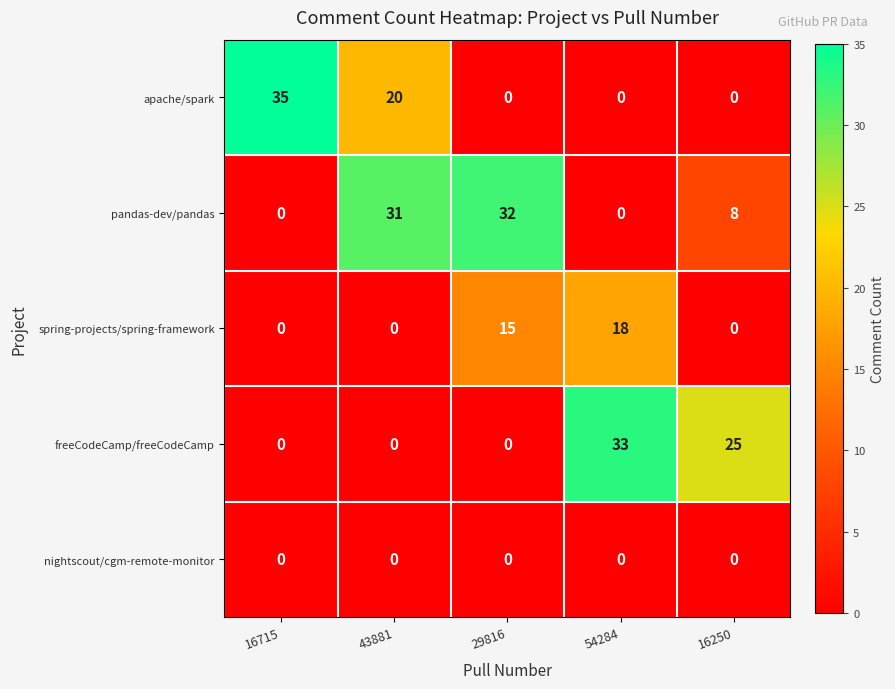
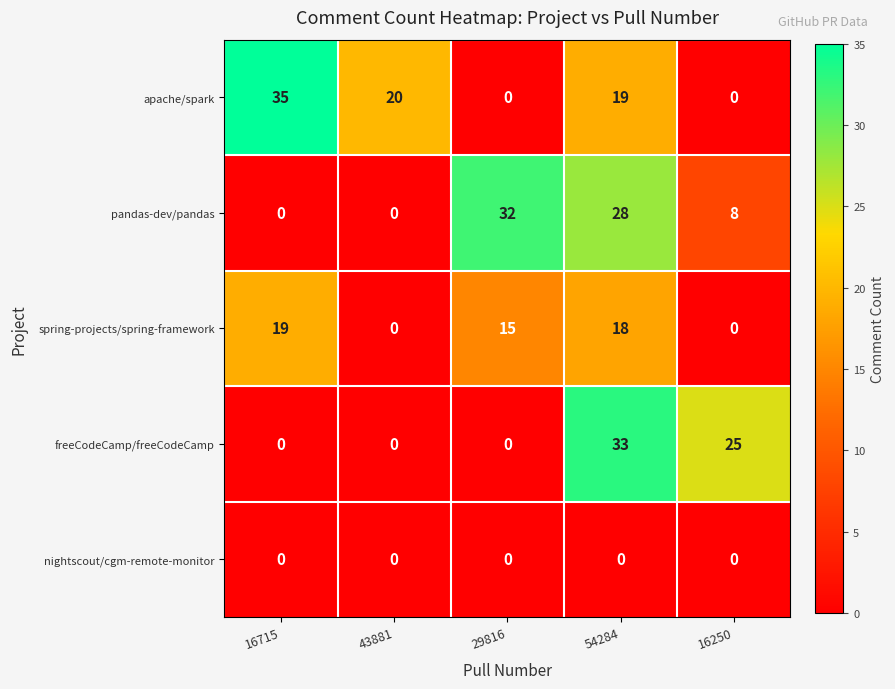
  {
    "apache/spark": {
      "16715": 35,
      "43881": 20,
      "29816": 0,
-     "54284": 0,
+     "54284": 19,
      "16250": 0
    },
    "pandas-dev/pandas": {
      "16715": 0,
-     "43881": 31,
+     "43881": 0,
      "29816": 32,
-     "54284": 0,
+     "54284": 28,
      "16250": 8
    },
    "spring-projects/spring-framework": {
-     "16715": 0,
+     "16715": 19,
      "43881": 0,
      "29816": 15,
      "54284": 18,
      "16250": 0
    },
    "freeCodeCamp/freeCodeCamp": {
      "16715": 0,
      "43881": 0,
      "29816": 0,
      "54284": 33,
      "16250": 25
    },
    "nightscout/cgm-remote-monitor": {
      "16715": 0,
      "43881": 0,
      "29816": 0,
      "54284": 0,
      "16250": 0
    }
  }
